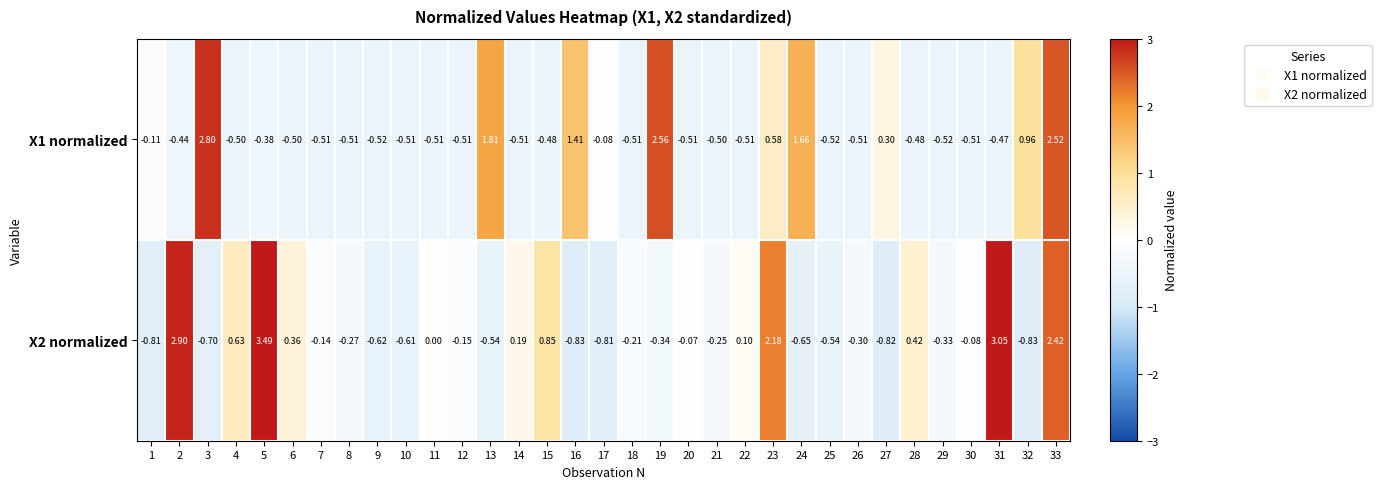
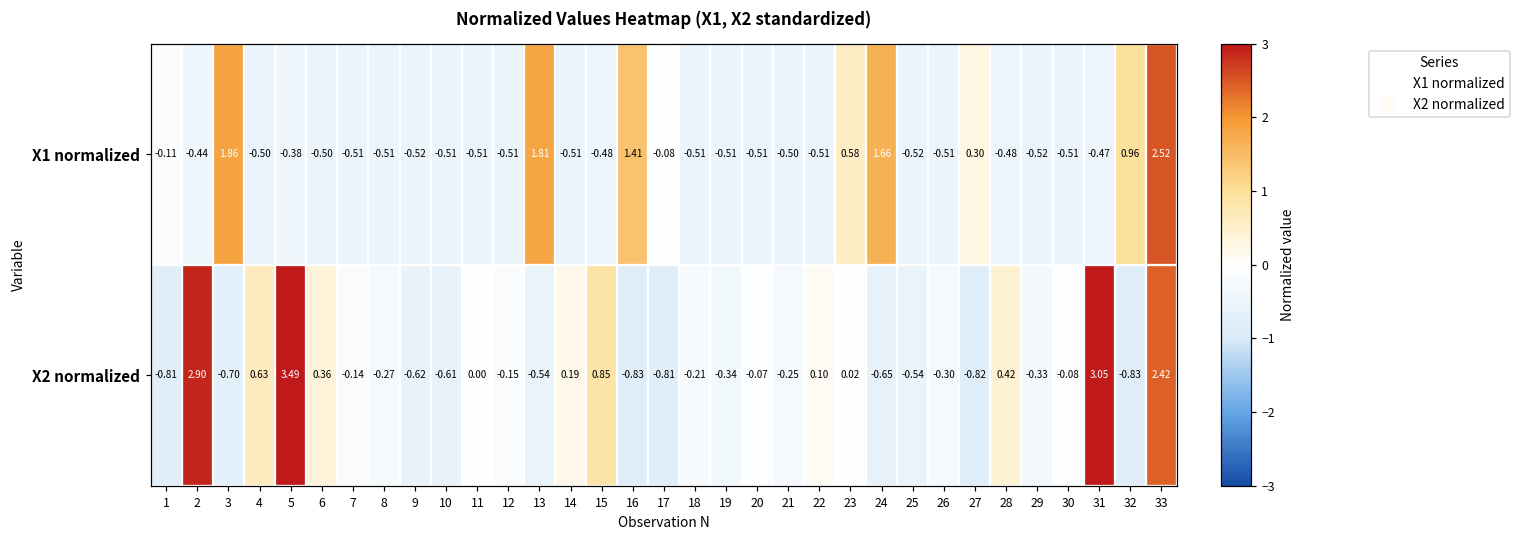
  {
    "X1 normalized": {
      "1": -0.11,
      "2": -0.44,
-     "3": 2.80,
+     "3": 1.86,
      "4": -0.50,
      "5": -0.38,
      "6": -0.50,
      "7": -0.51,
      "8": -0.51,
      "9": -0.52,
      "10": -0.51,
      "11": -0.51,
      "12": -0.51,
      "13": 1.81,
      "14": -0.51,
      "15": -0.48,
      "16": 1.41,
      "17": -0.08,
      "18": -0.51,
-     "19": 2.56,
+     "19": -0.51,
      "20": -0.51,
      "21": -0.50,
      "22": -0.51,
      "23": 0.58,
      "24": 1.66,
      "25": -0.52,
      "26": -0.51,
      "27": 0.30,
      "28": -0.48,
      "29": -0.52,
      "30": -0.51,
      "31": -0.47,
      "32": 0.96,
      "33": 2.52
    },
    "X2 normalized": {
      "1": -0.81,
      "2": 2.90,
      "3": -0.70,
      "4": 0.63,
      "5": 3.49,
      "6": 0.36,
      "7": -0.14,
      "8": -0.27,
      "9": -0.62,
      "10": -0.61,
      "11": 0.00,
      "12": -0.15,
      "13": -0.54,
      "14": 0.19,
      "15": 0.85,
      "16": -0.83,
      "17": -0.81,
      "18": -0.21,
      "19": -0.34,
      "20": -0.07,
      "21": -0.25,
      "22": 0.10,
-     "23": 2.18,
+     "23": 0.02,
      "24": -0.65,
      "25": -0.54,
      "26": -0.30,
      "27": -0.82,
      "28": 0.42,
      "29": -0.33,
      "30": -0.08,
      "31": 3.05,
      "32": -0.83,
      "33": 2.42
    }
  }
